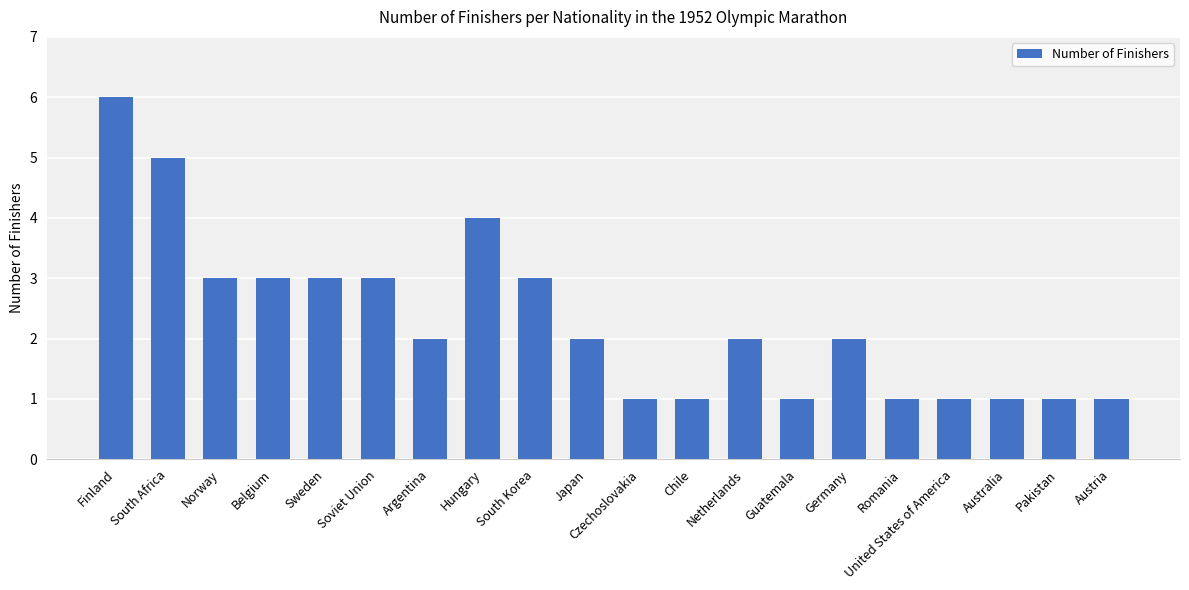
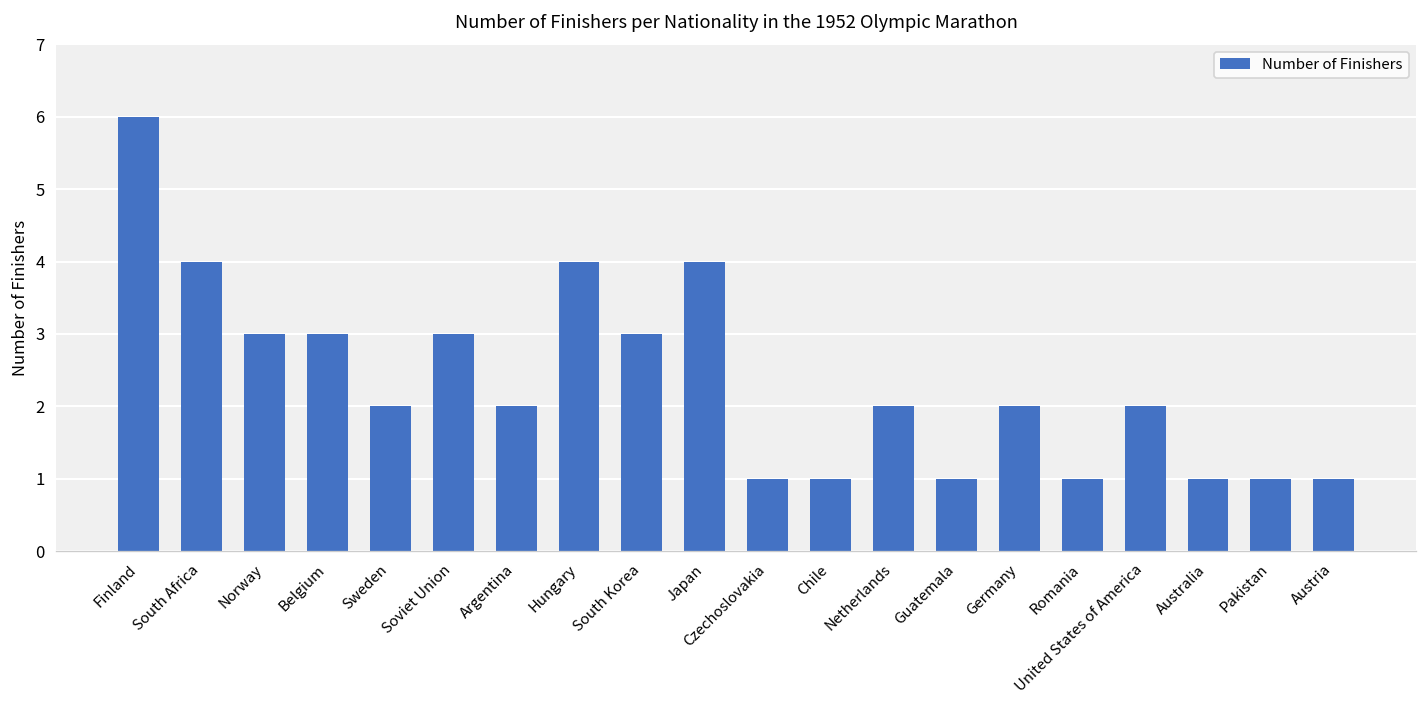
  {
    "Finland": 6,
-   "South Africa": 5,
+   "South Africa": 4,
    "Norway": 3,
    "Belgium": 3,
-   "Sweden": 3,
+   "Sweden": 2,
    "Soviet Union": 3,
    "Argentina": 2,
    "Hungary": 4,
    "South Korea": 3,
-   "Japan": 2,
+   "Japan": 4,
    "Czechoslovakia": 1,
    "Chile": 1,
    "Netherlands": 2,
    "Guatemala": 1,
    "Germany": 2,
    "Romania": 1,
-   "United States of America": 1,
+   "United States of America": 2,
    "Australia": 1,
    "Pakistan": 1,
    "Austria": 1
  }
